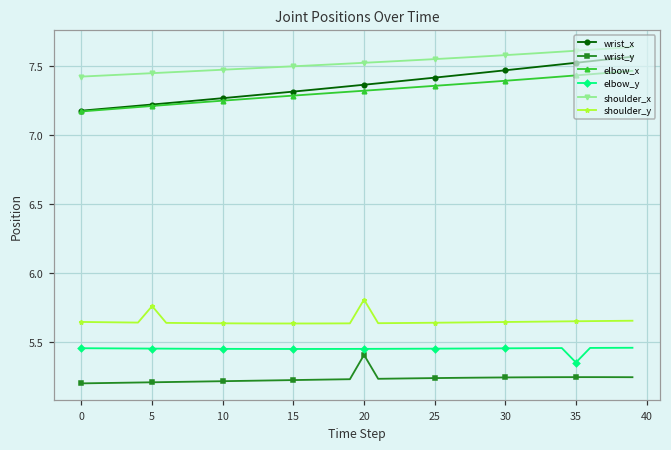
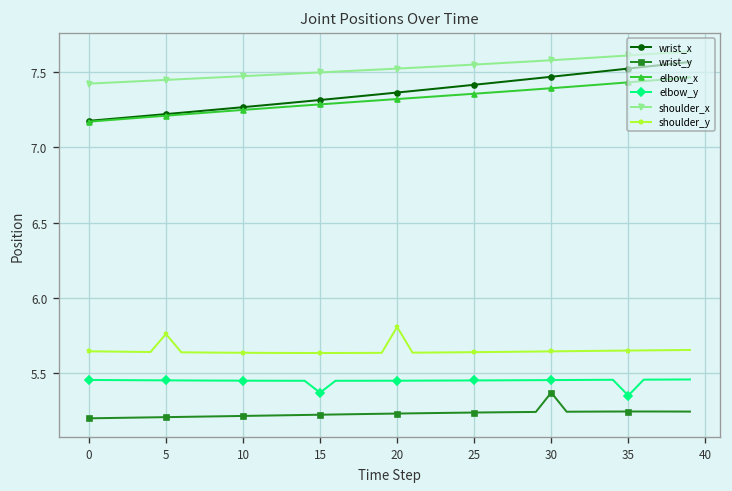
  {
    "wrist_x": {
      "15": 7.31,
      "20": 7.36,
      "25": 7.41,
      "30": 7.47
    },
    "wrist_y": {
      "0": 5.20,
      "5": 5.21,
      "10": 5.22,
      "15": 5.23,
-     "20": 5.41,
+     "20": 5.23,
      "25": 5.24,
-     "30": 5.24,
+     "30": 5.37,
      "35": 5.25
    },
    "elbow_x": {
      "15": 7.28,
      "20": 7.32,
      "25": 7.35,
      "30": 7.39
    },
    "elbow_y": {
      "0": 5.46,
      "5": 5.45,
      "10": 5.45,
-     "15": 5.45,
+     "15": 5.37,
      "20": 5.45,
      "25": 5.45,
      "30": 5.46,
      "35": 5.35
    },
    "shoulder_x": {
      "0": 7.42,
      "5": 7.45,
      "10": 7.47,
      "15": 7.50,
      "20": 7.52,
      "25": 7.55,
      "30": 7.58
    },
    "shoulder_y": {
      "0": 5.65,
      "5": 5.76,
      "10": 5.64,
      "15": 5.64,
      "20": 5.81,
      "25": 5.64,
      "30": 5.65,
      "35": 5.65
    }
  }
